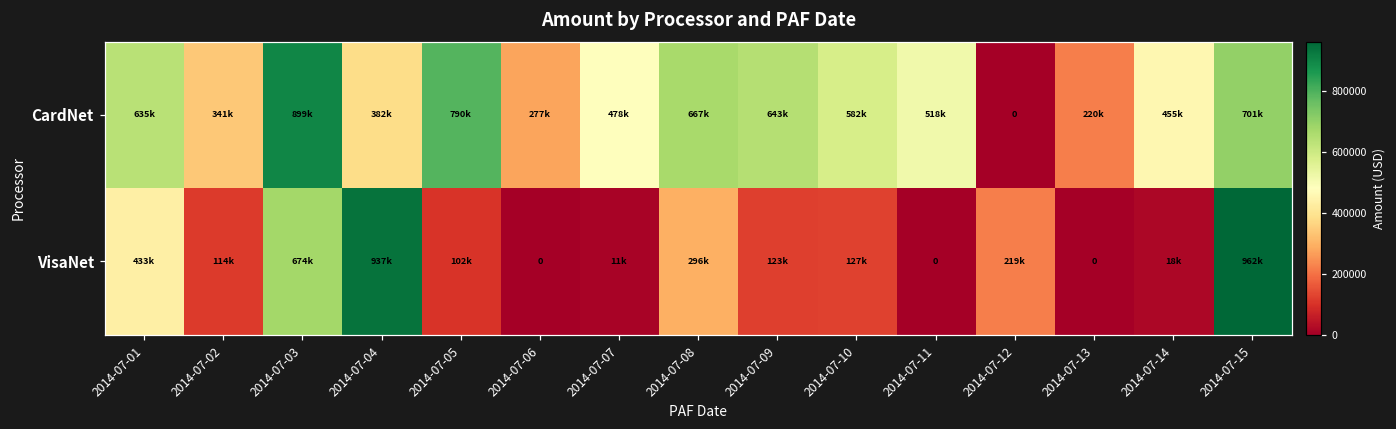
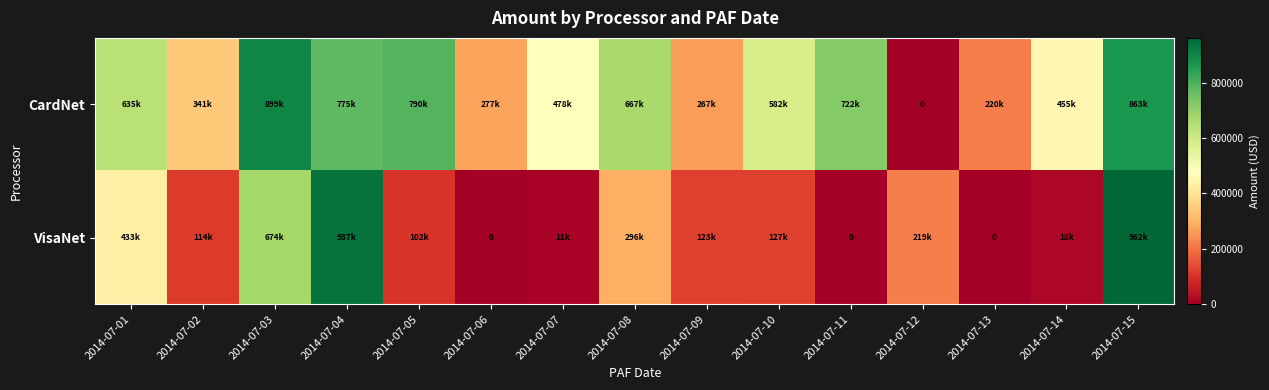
  {
    "CardNet": {
      "2014-07-01": "635k",
      "2014-07-02": "341k",
      "2014-07-03": "899k",
-     "2014-07-04": "382k",
+     "2014-07-04": "775k",
      "2014-07-05": "790k",
      "2014-07-06": "277k",
      "2014-07-07": "478k",
      "2014-07-08": "667k",
-     "2014-07-09": "643k",
+     "2014-07-09": "267k",
      "2014-07-10": "582k",
-     "2014-07-11": "518k",
+     "2014-07-11": "722k",
      "2014-07-12": "0",
      "2014-07-13": "220k",
      "2014-07-14": "455k",
-     "2014-07-15": "701k"
+     "2014-07-15": "863k"
    },
    "VisaNet": {
      "2014-07-01": "433k",
      "2014-07-02": "114k",
      "2014-07-03": "674k",
      "2014-07-04": "937k",
      "2014-07-05": "102k",
      "2014-07-06": "0",
      "2014-07-07": "11k",
      "2014-07-08": "296k",
      "2014-07-09": "123k",
      "2014-07-10": "127k",
      "2014-07-11": "0",
      "2014-07-12": "219k",
      "2014-07-13": "0",
      "2014-07-14": "18k",
      "2014-07-15": "962k"
    }
  }
